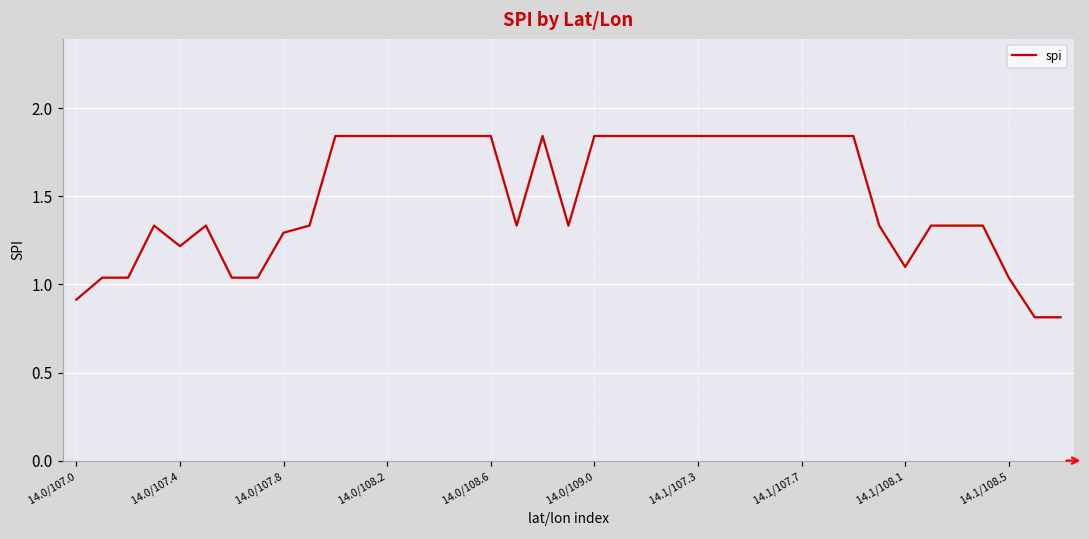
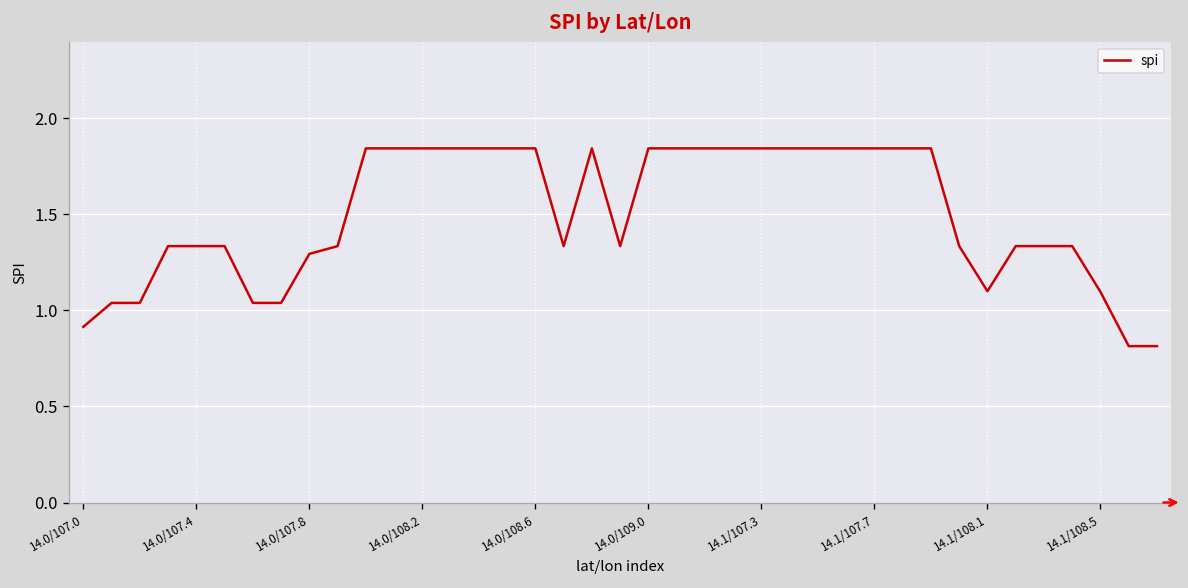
  {
    "14.0/107.0": 0.91,
-   "14.0/107.4": 1.22,
+   "14.0/107.4": 1.33,
    "14.0/107.8": 1.29,
    "14.0/108.2": 1.84,
    "14.0/108.6": 1.84,
    "14.0/109.0": 1.84,
    "14.1/107.3": 1.84,
    "14.1/107.7": 1.84,
    "14.1/108.1": 1.10,
-   "14.1/108.5": 1.04
+   "14.1/108.5": 1.10
  }
